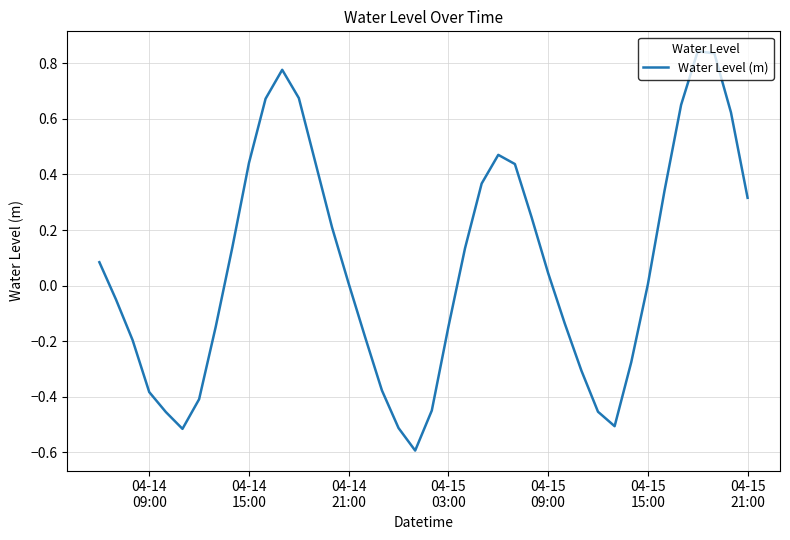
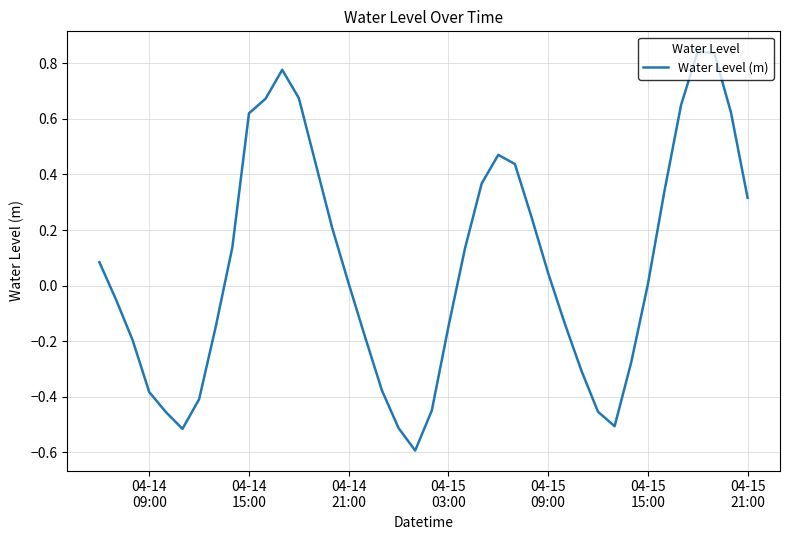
  {
    "04-14 09:00": -0.38,
-   "04-14 15:00": 0.44,
+   "04-14 15:00": 0.62,
    "04-14 21:00": 0.01,
    "04-15 03:00": -0.15,
    "04-15 09:00": 0.05,
    "04-15 15:00": 0.00,
    "04-15 21:00": 0.32
  }
